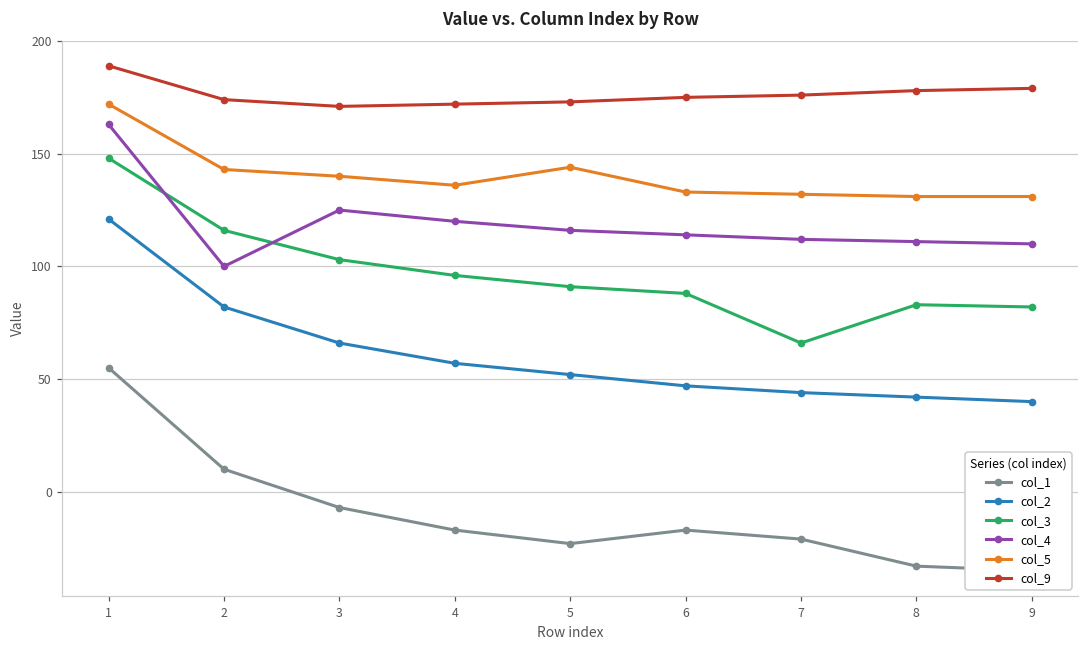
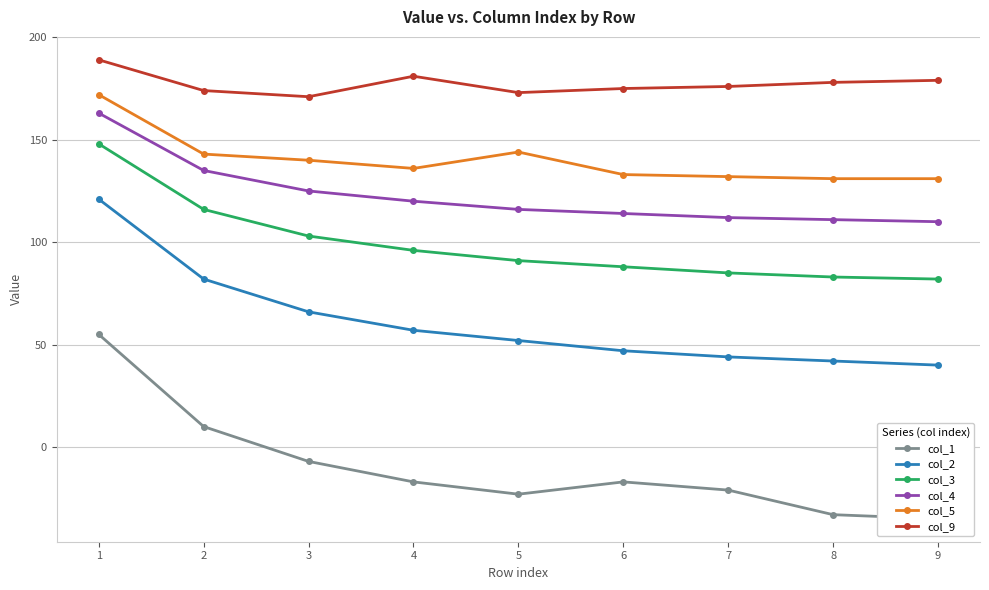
  {
    "col_1": {
      "1": 55,
      "2": 10,
      "3": -7,
      "4": -17,
      "5": -23,
      "6": -17,
      "7": -21,
      "8": -33
    },
    "col_2": {
      "1": 121,
      "2": 82,
      "3": 66,
      "4": 57,
      "5": 52,
      "6": 47,
      "7": 44,
      "8": 42,
      "9": 40
    },
    "col_3": {
      "1": 148,
      "2": 116,
      "3": 103,
      "4": 96,
      "5": 91,
      "6": 88,
-     "7": 66,
+     "7": 85,
      "8": 83,
      "9": 82
    },
    "col_4": {
      "1": 163,
-     "2": 100,
+     "2": 135,
      "3": 125,
      "4": 120,
      "5": 116,
      "6": 114,
      "7": 112,
      "8": 111,
      "9": 110
    },
    "col_5": {
      "1": 172,
      "2": 143,
      "3": 140,
      "4": 136,
      "5": 144,
      "6": 133,
      "7": 132,
      "8": 131,
      "9": 131
    },
    "col_9": {
      "1": 189,
      "2": 174,
      "3": 171,
-     "4": 172,
+     "4": 181,
      "5": 173,
      "6": 175,
      "7": 176,
      "8": 178,
      "9": 179
    }
  }
